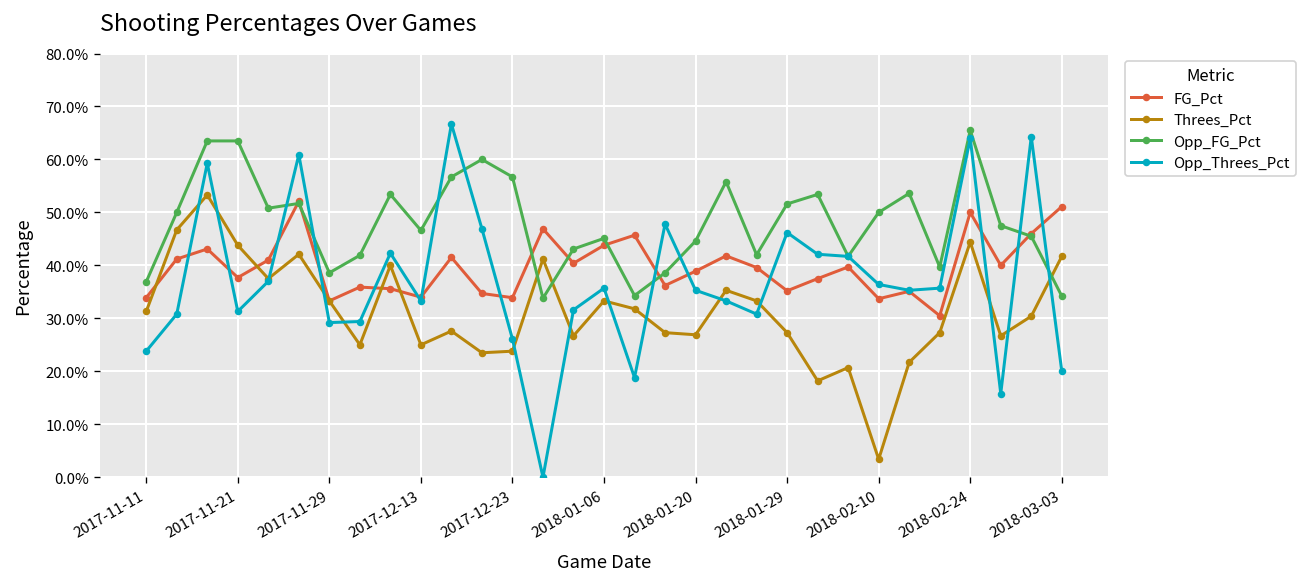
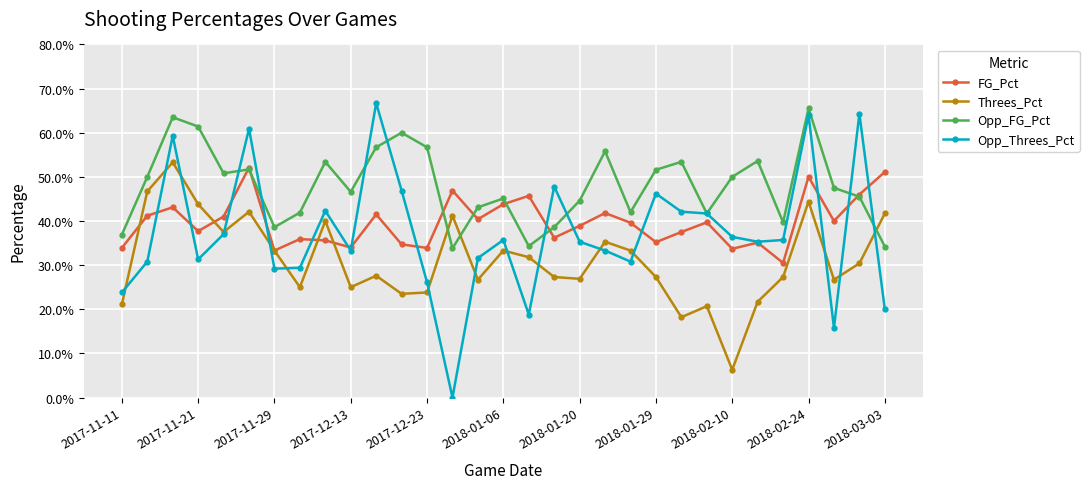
  {
    "FG_Pct": {
      "2017-11-11": "34%",
      "2017-11-21": "38%",
      "2017-12-13": "34%",
      "2017-12-23": "34%",
      "2018-01-06": "44%",
      "2018-01-20": "39%",
      "2018-01-29": "35%",
      "2018-02-10": "34%",
      "2018-02-24": "50%",
      "2018-03-03": "51%"
    },
    "Threes_Pct": {
-     "2017-11-11": "31%",
+     "2017-11-11": "21%",
      "2017-11-21": "44%",
      "2017-12-13": "25%",
      "2017-12-23": "24%",
      "2018-01-06": "33%",
      "2018-01-20": "27%",
      "2018-01-29": "27%",
-     "2018-02-10": "3%",
+     "2018-02-10": "6%",
      "2018-02-24": "44%",
      "2018-03-03": "42%"
    },
    "Opp_FG_Pct": {
      "2017-11-11": "37%",
-     "2017-11-21": "64%",
+     "2017-11-21": "61%",
      "2017-11-29": "39%",
      "2017-12-13": "47%",
      "2017-12-23": "57%",
      "2018-01-06": "45%",
      "2018-01-20": "45%",
      "2018-01-29": "52%",
      "2018-02-10": "50%",
      "2018-02-24": "66%",
      "2018-03-03": "34%"
    },
    "Opp_Threes_Pct": {
      "2017-11-11": "24%",
      "2017-11-21": "31%",
      "2017-11-29": "29%",
      "2017-12-13": "33%",
      "2017-12-23": "26%",
      "2018-01-06": "36%",
      "2018-01-20": "35%",
      "2018-01-29": "46%",
      "2018-02-10": "36%",
      "2018-02-24": "64%",
      "2018-03-03": "20%"
    }
  }
